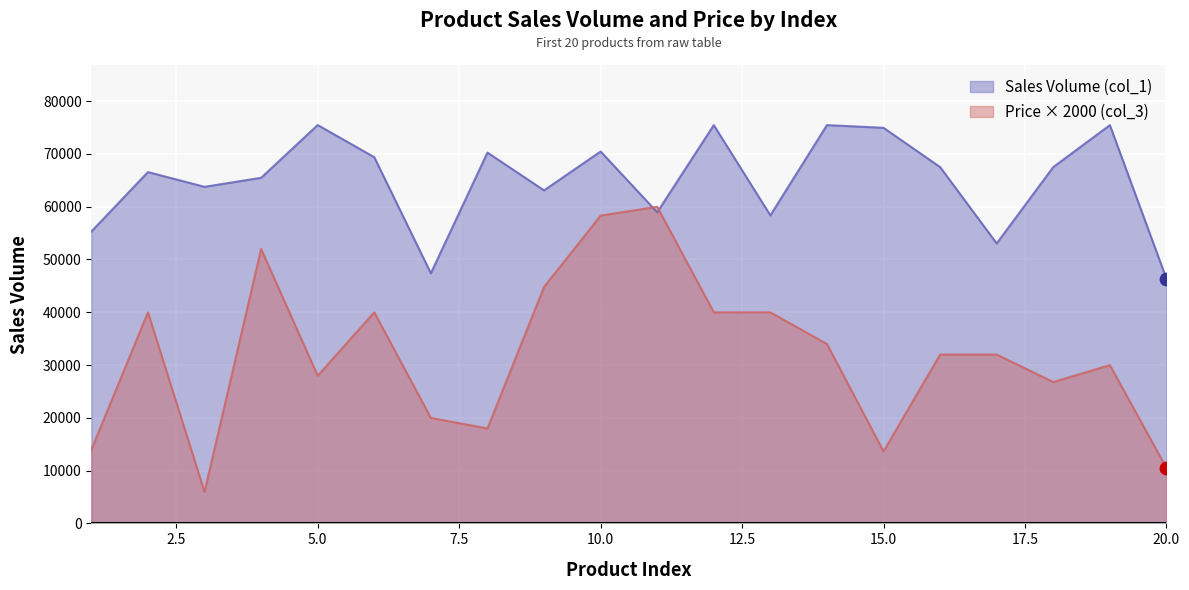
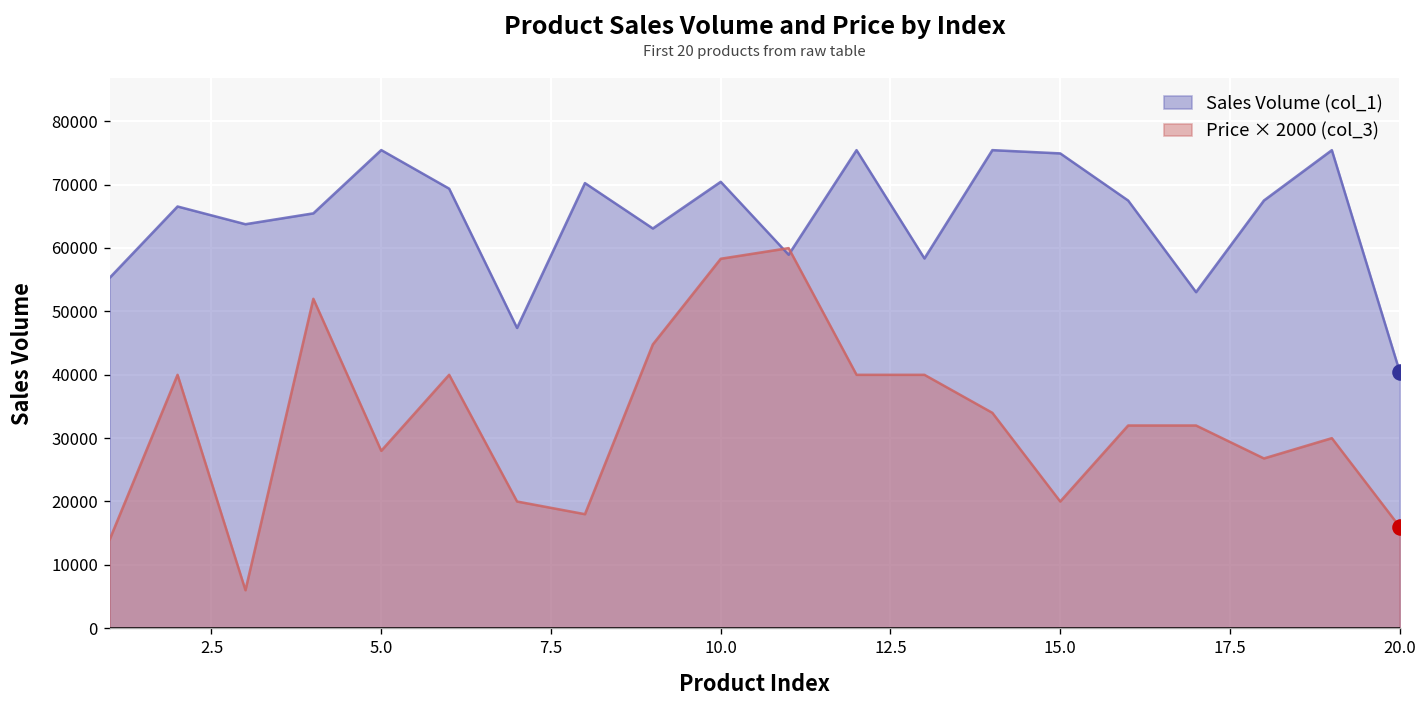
  {
    "Sales Volume (col_1)": {
      "5.0": 75000,
      "10.0": 70000,
      "15.0": 75000,
-     "20.0": 46000
+     "20.0": 40000
    },
    "Price × 2000 (col_3)": {
      "5.0": 28000,
      "10.0": 58000,
-     "15.0": 14000,
-     "20.0": 11000
+     "15.0": 20000,
+     "20.0": 16000
    }
  }
